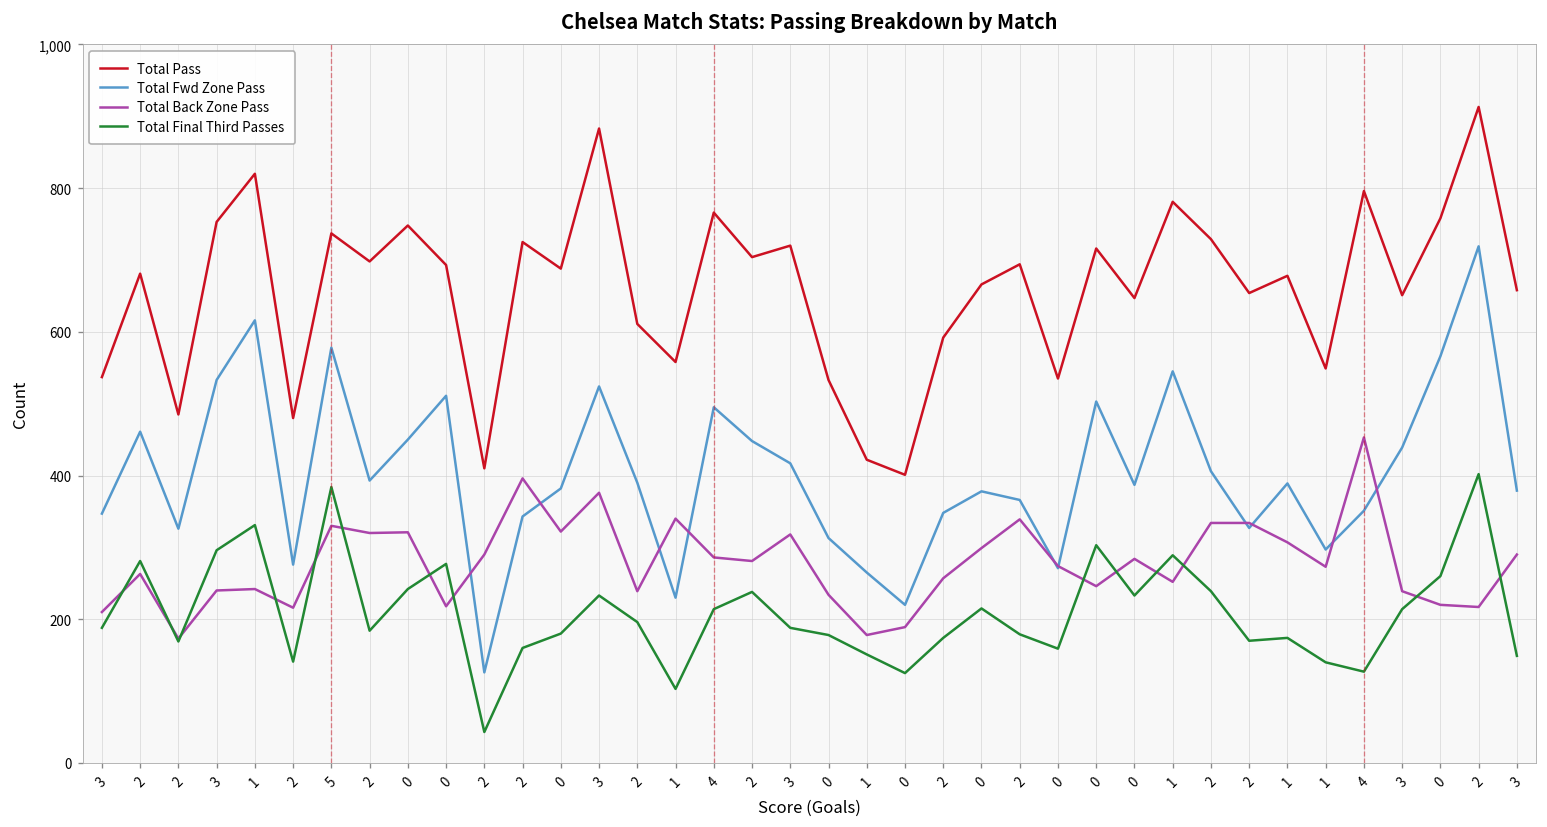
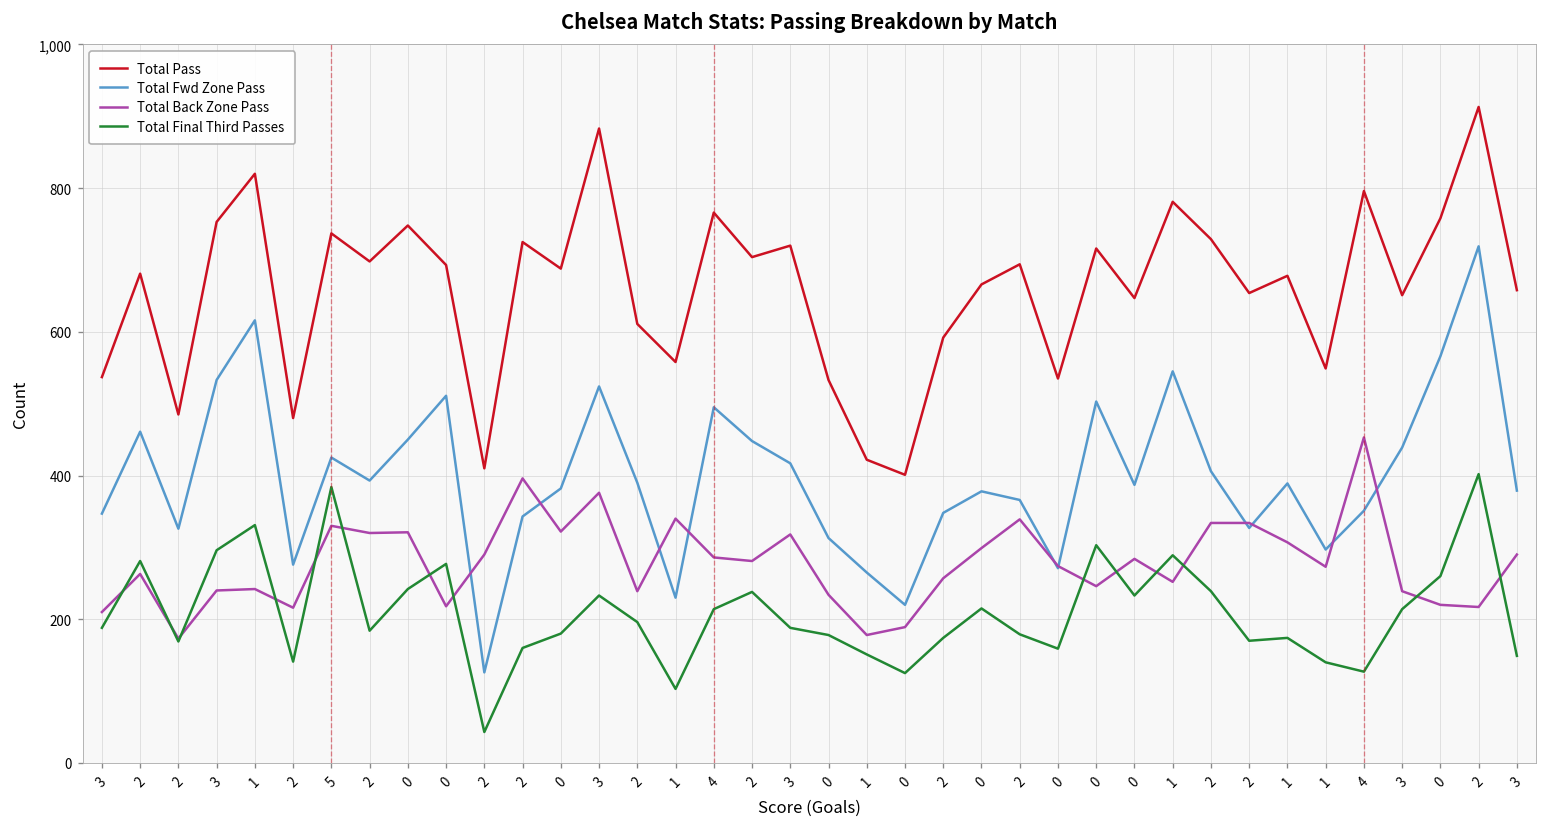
  {
    "Total Pass": {
      "5": 740
    },
    "Total Fwd Zone Pass": {
-     "5": 580
+     "5": 430
    },
    "Total Back Zone Pass": {
      "5": 330
    },
    "Total Final Third Passes": {
      "5": 380
    }
  }
